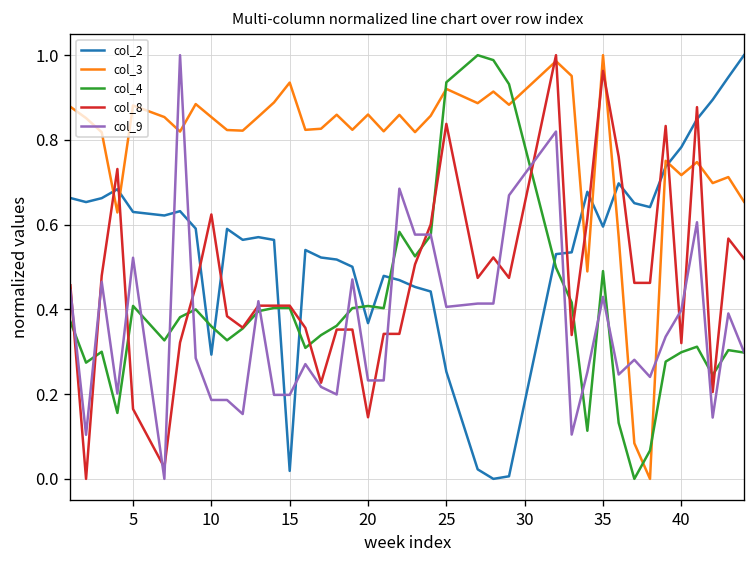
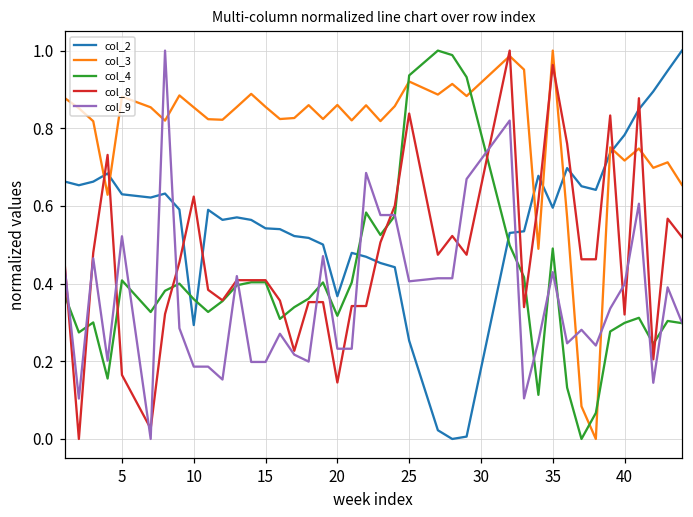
  {
    "col_2": {
      "5": 0.63,
      "10": 0.29,
-     "15": 0.02,
+     "15": 0.54,
      "20": 0.37,
      "25": 0.25,
      "35": 0.60,
      "40": 0.78
    },
    "col_3": {
      "10": 0.85,
-     "15": 0.94,
+     "15": 0.86,
      "20": 0.86,
      "25": 0.92,
      "35": 1.00,
      "40": 0.72
    },
    "col_4": {
      "5": 0.41,
      "10": 0.36,
-     "20": 0.41,
+     "20": 0.32,
      "25": 0.94,
      "35": 0.49,
      "40": 0.30
    },
    "col_8": {
      "5": 0.16,
      "10": 0.62,
      "20": 0.15,
      "25": 0.84,
      "35": 0.96,
      "40": 0.32
    },
    "col_9": {
      "5": 0.52,
      "10": 0.19,
      "15": 0.20,
      "20": 0.23,
      "25": 0.41,
      "35": 0.43,
      "40": 0.40
    }
  }
